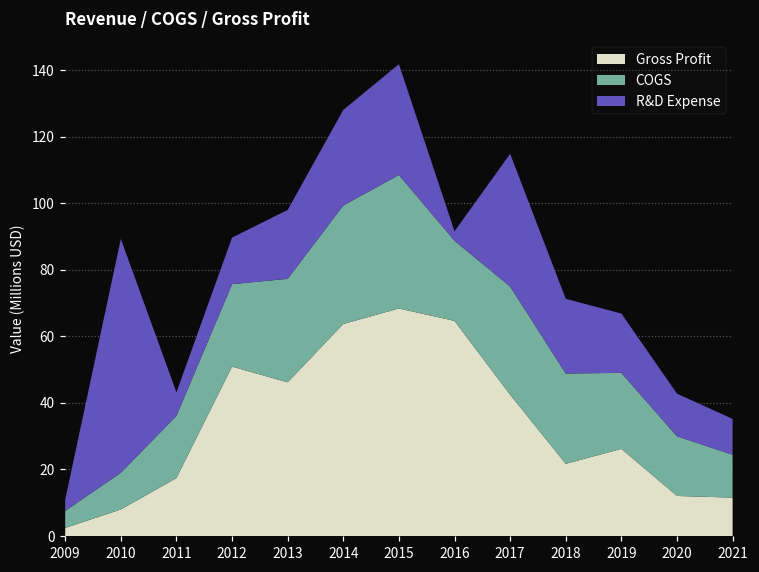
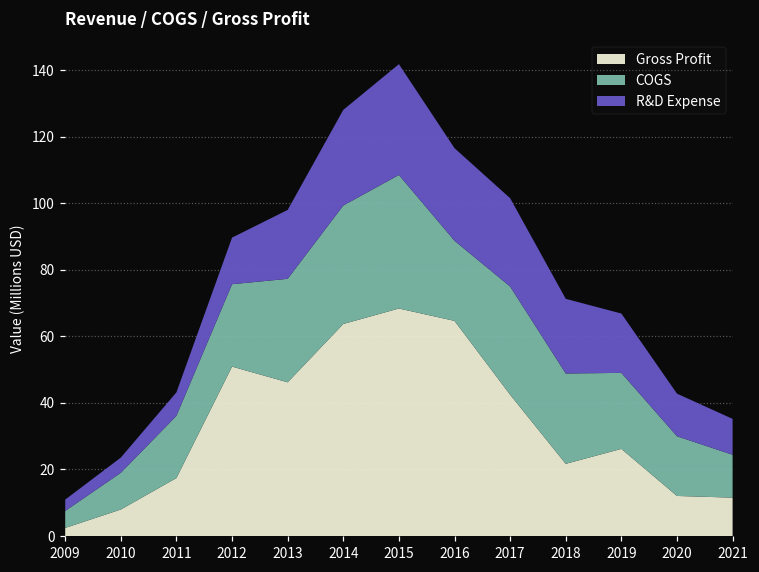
  {
    "Gross Profit": {
      "2009": 2,
      "2010": 8,
      "2011": 17,
      "2012": 51,
      "2013": 46,
      "2014": 64,
      "2015": 68,
      "2016": 65,
      "2017": 42,
      "2018": 22,
      "2019": 26,
      "2020": 12,
      "2021": 12
    },
    "COGS": {
      "2009": 5,
      "2010": 11,
      "2011": 19,
      "2012": 25,
      "2013": 31,
      "2014": 36,
      "2015": 40,
      "2016": 24,
      "2017": 33,
      "2018": 27,
      "2019": 23,
      "2020": 18,
      "2021": 13
    },
    "R&D Expense": {
      "2009": 3,
-     "2010": 70,
+     "2010": 5,
      "2011": 7,
      "2012": 14,
      "2013": 21,
      "2014": 29,
      "2015": 33,
-     "2016": 3,
-     "2017": 40,
+     "2016": 28,
+     "2017": 27,
      "2018": 22,
      "2019": 18,
      "2020": 13,
      "2021": 11
    }
  }
